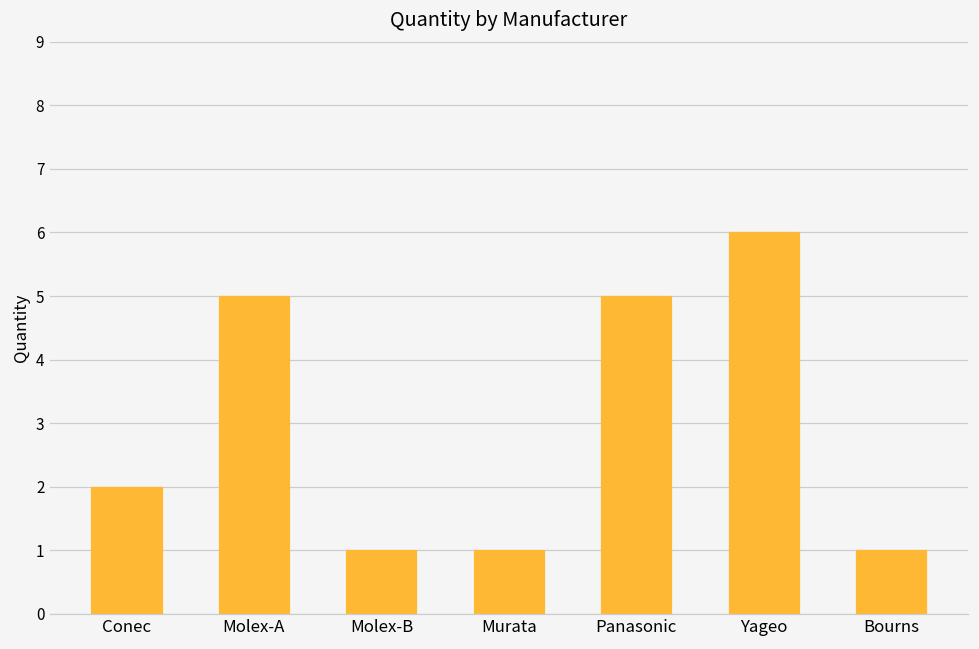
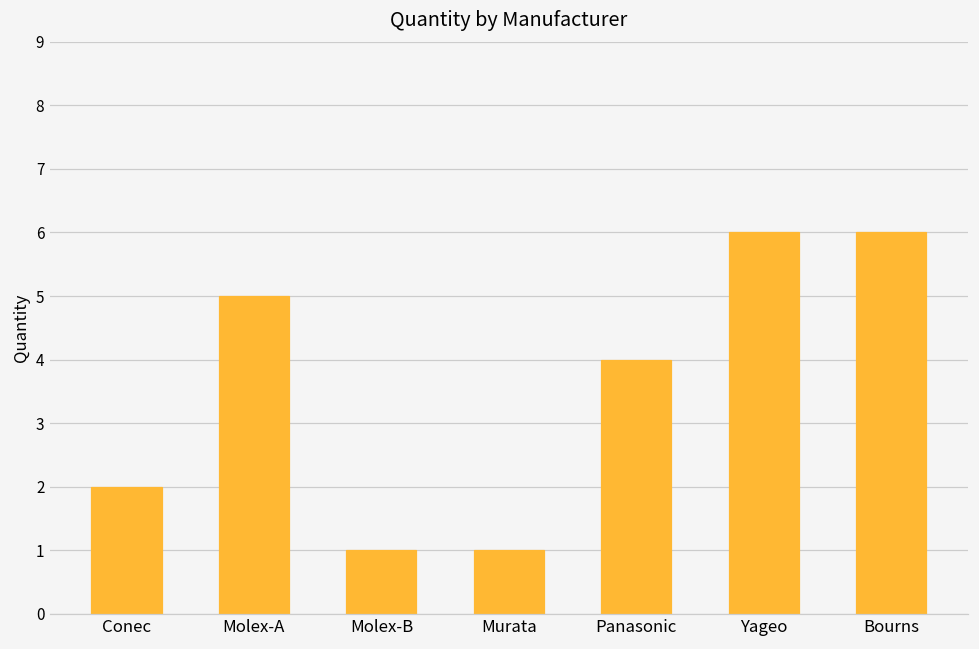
  {
    "Conec": 2,
    "Molex-A": 5,
    "Molex-B": 1,
    "Murata": 1,
-   "Panasonic": 5,
+   "Panasonic": 4,
    "Yageo": 6,
-   "Bourns": 1
+   "Bourns": 6
  }
